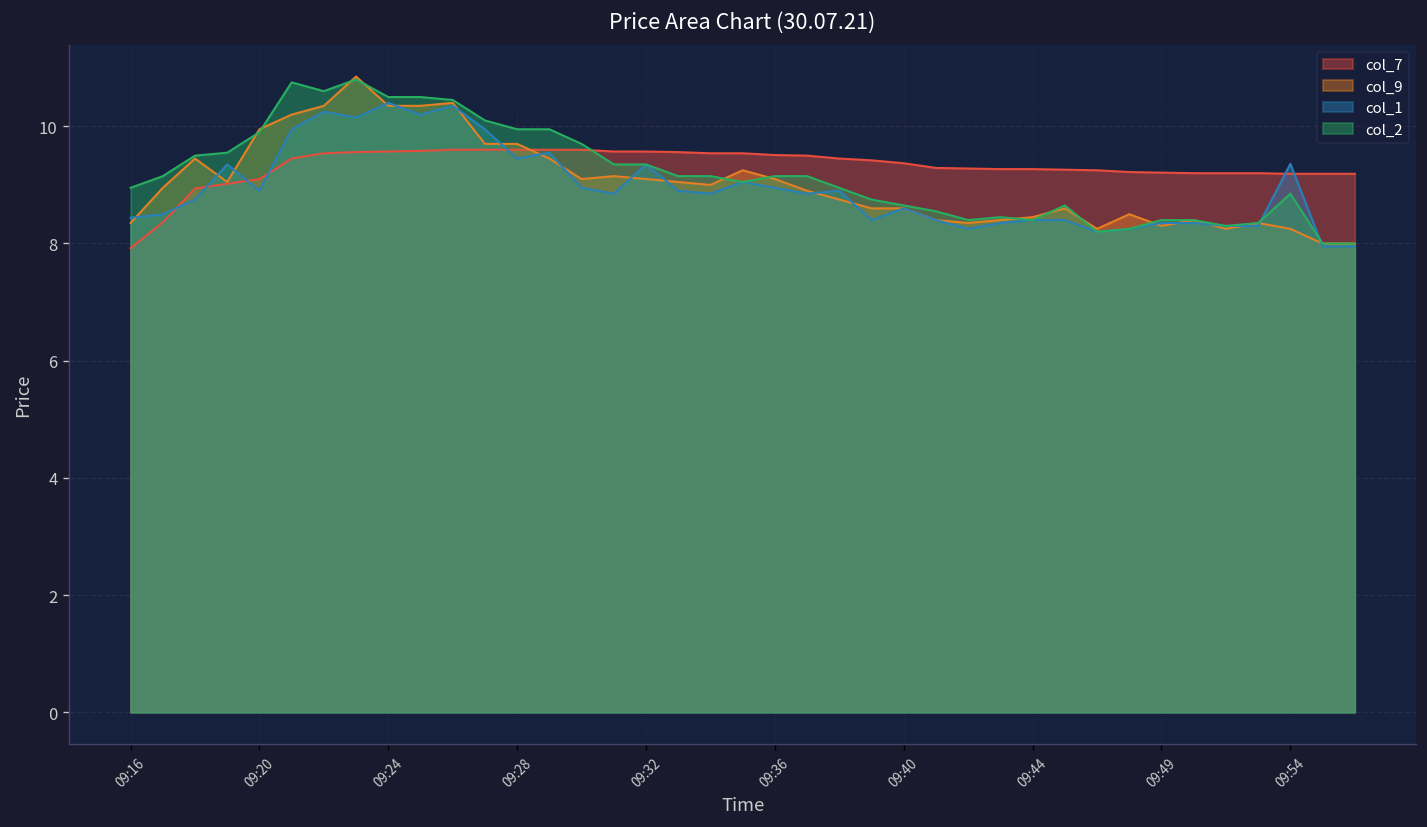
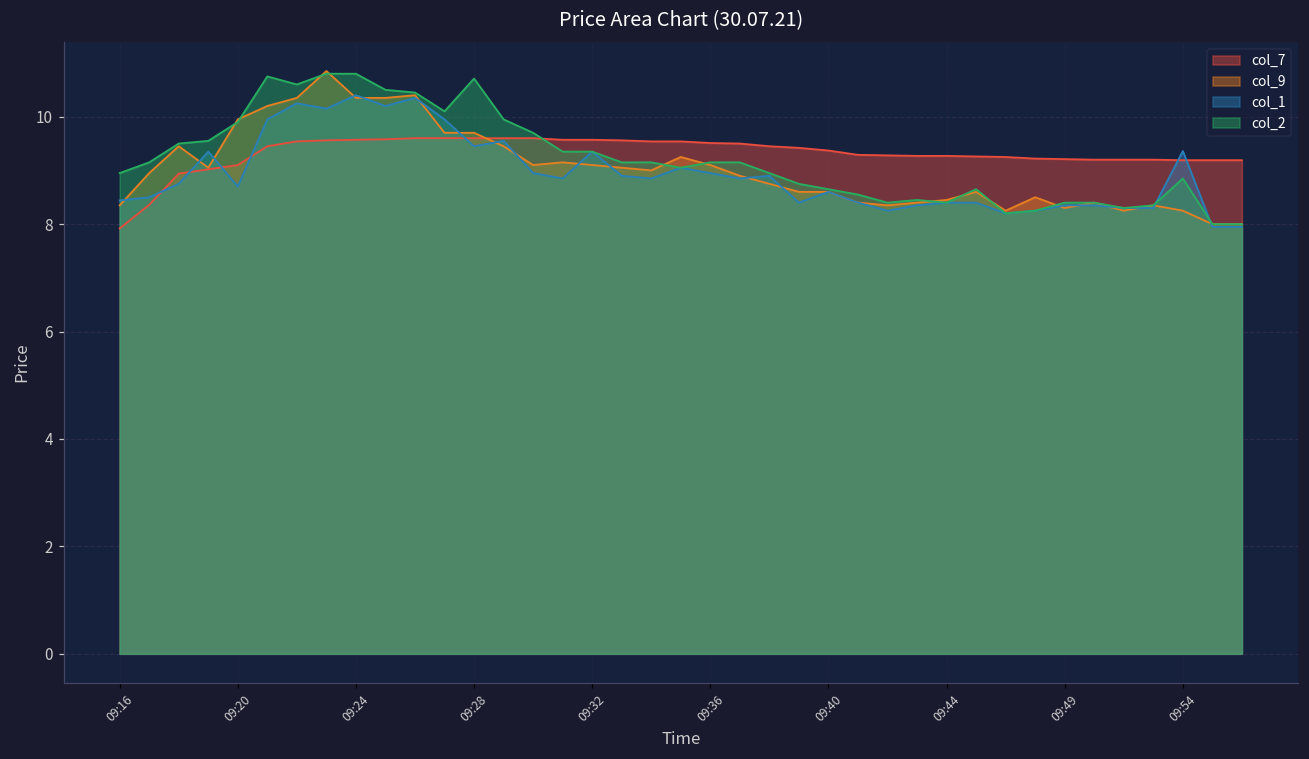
  {
    "col_1": {
      "09:16": 8.4,
-     "09:20": 8.9,
+     "09:20": 8.7,
      "09:28": 9.5,
      "09:36": 9.0,
      "09:54": 9.4
    },
    "col_2": {
      "09:16": 9.0,
-     "09:24": 10.5,
-     "09:28": 10.0,
+     "09:24": 10.8,
+     "09:28": 10.7,
      "09:54": 8.9
    }
  }
